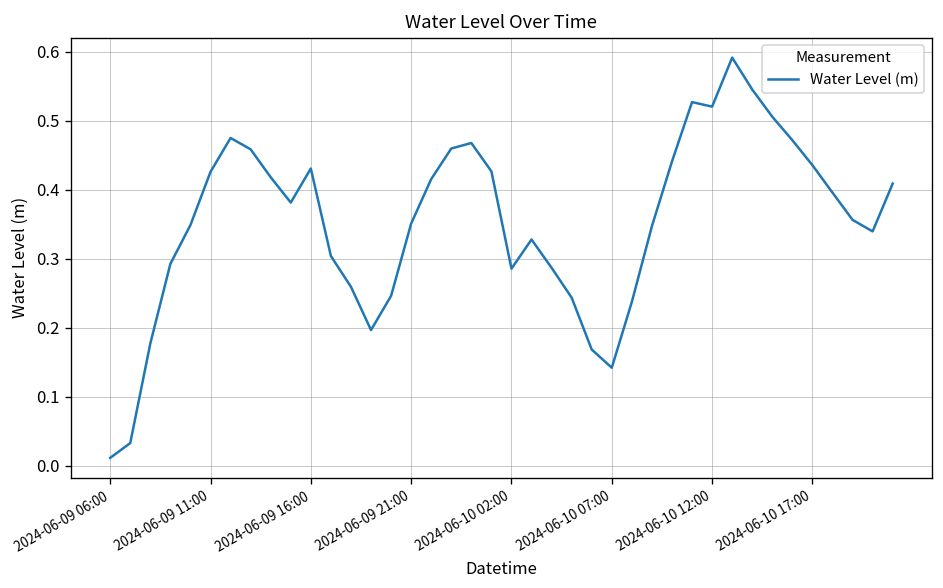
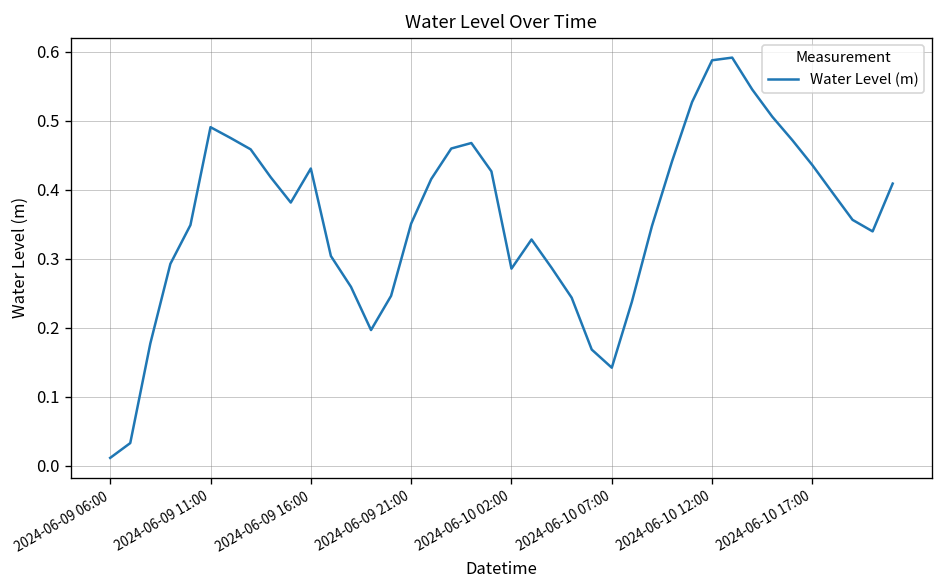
  {
    "2024-06-09 06:00": 0.01,
-   "2024-06-09 11:00": 0.43,
+   "2024-06-09 11:00": 0.49,
    "2024-06-09 16:00": 0.43,
    "2024-06-09 21:00": 0.35,
    "2024-06-10 02:00": 0.29,
    "2024-06-10 07:00": 0.14,
-   "2024-06-10 12:00": 0.52,
+   "2024-06-10 12:00": 0.59,
    "2024-06-10 17:00": 0.44
  }
